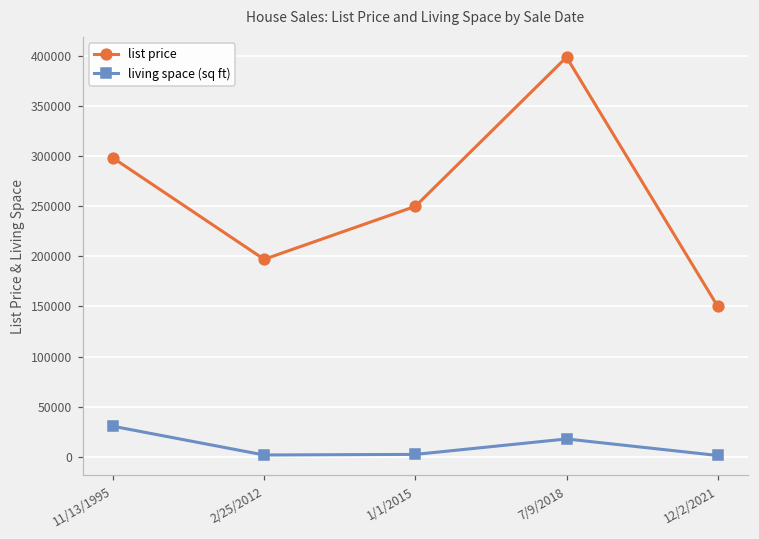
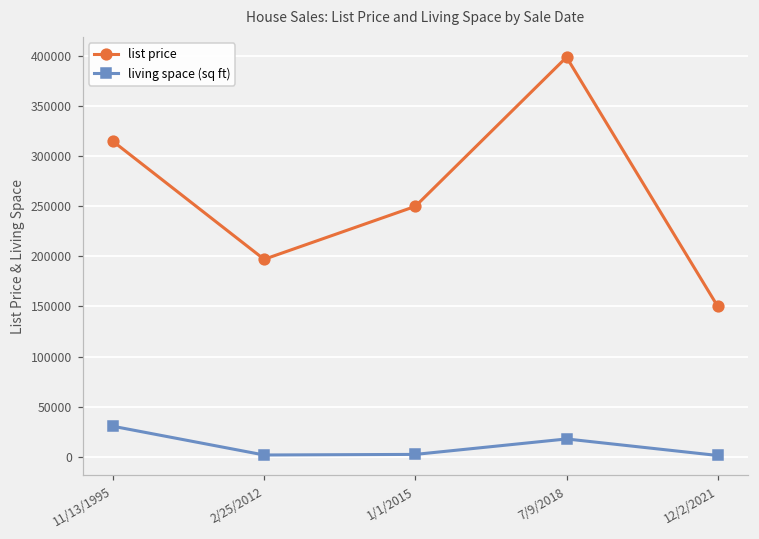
  {
    "list price": {
-     "11/13/1995": 300000,
+     "11/13/1995": 320000,
      "2/25/2012": 200000,
      "1/1/2015": 250000,
      "7/9/2018": 400000,
      "12/2/2021": 150000
    },
    "living space (sq ft)": {
      "11/13/1995": 30000,
      "2/25/2012": 0,
      "1/1/2015": 0,
      "7/9/2018": 20000,
      "12/2/2021": 0
    }
  }
